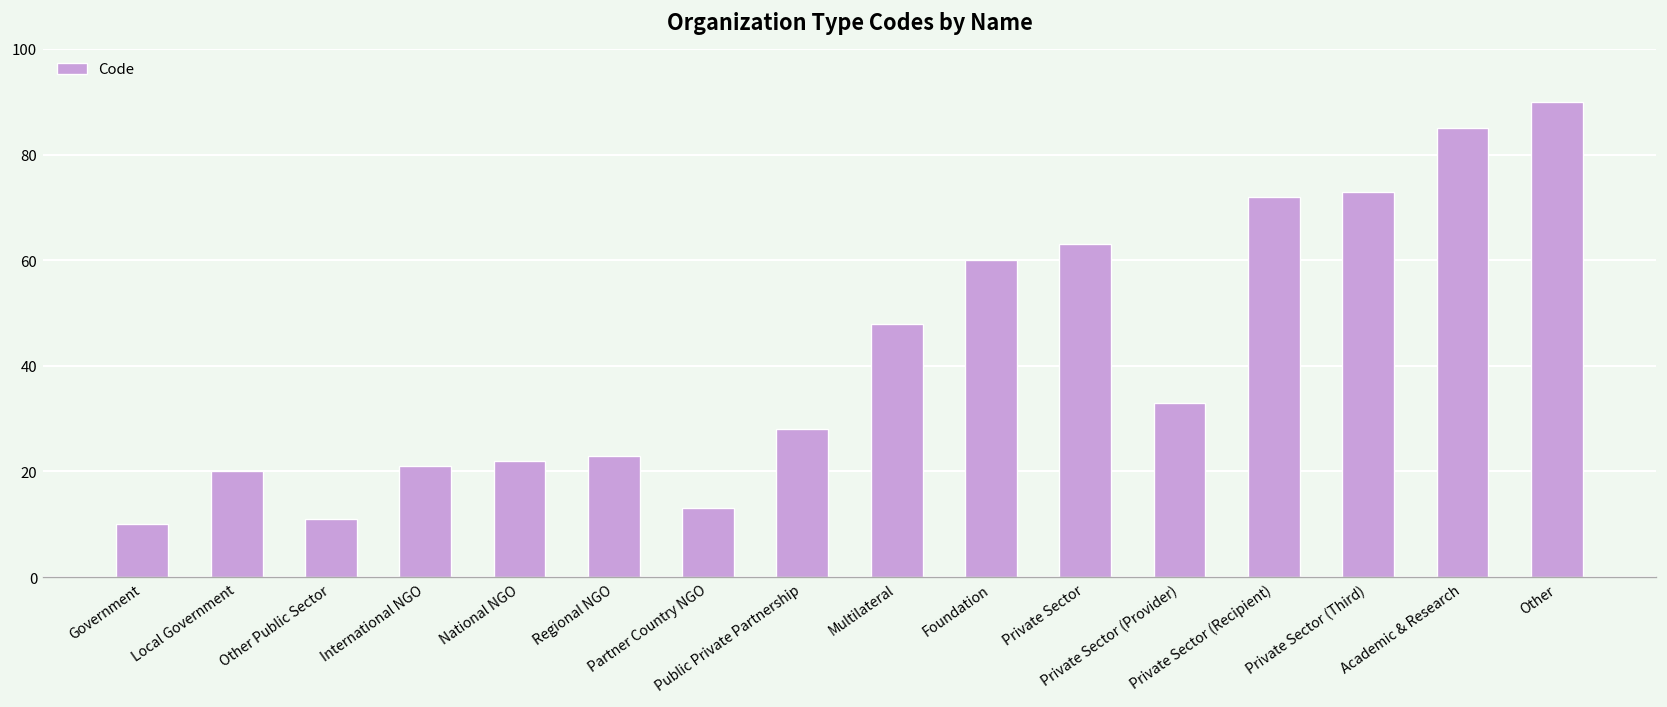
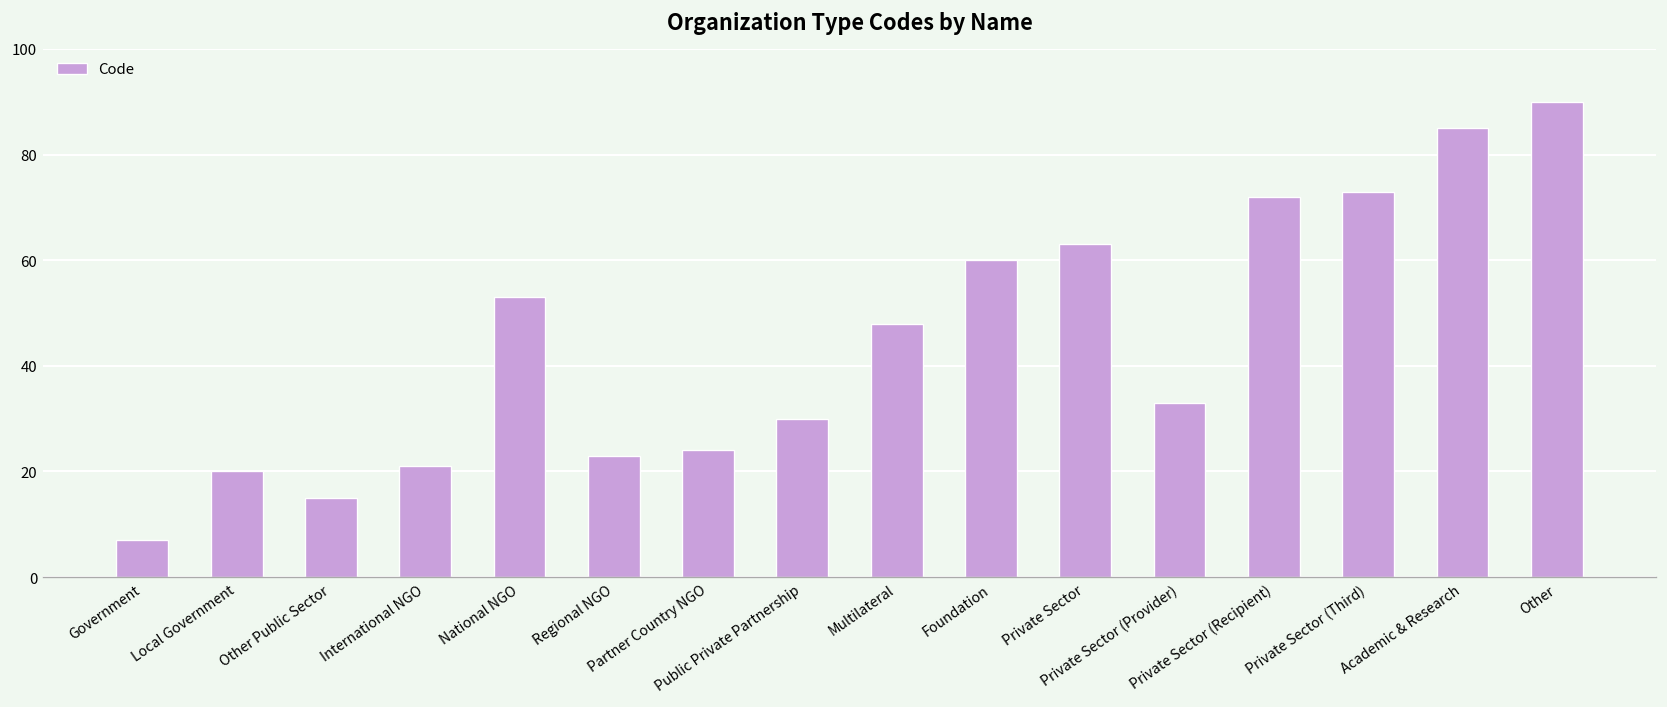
  {
-   "Government": 10,
+   "Government": 7,
    "Local Government": 20,
-   "Other Public Sector": 11,
+   "Other Public Sector": 15,
    "International NGO": 21,
-   "National NGO": 22,
+   "National NGO": 53,
    "Regional NGO": 23,
-   "Partner Country NGO": 13,
-   "Public Private Partnership": 28,
+   "Partner Country NGO": 24,
+   "Public Private Partnership": 30,
    "Multilateral": 48,
    "Foundation": 60,
    "Private Sector": 63,
    "Private Sector (Provider)": 33,
    "Private Sector (Recipient)": 72,
    "Private Sector (Third)": 73,
    "Academic & Research": 85,
    "Other": 90
  }
